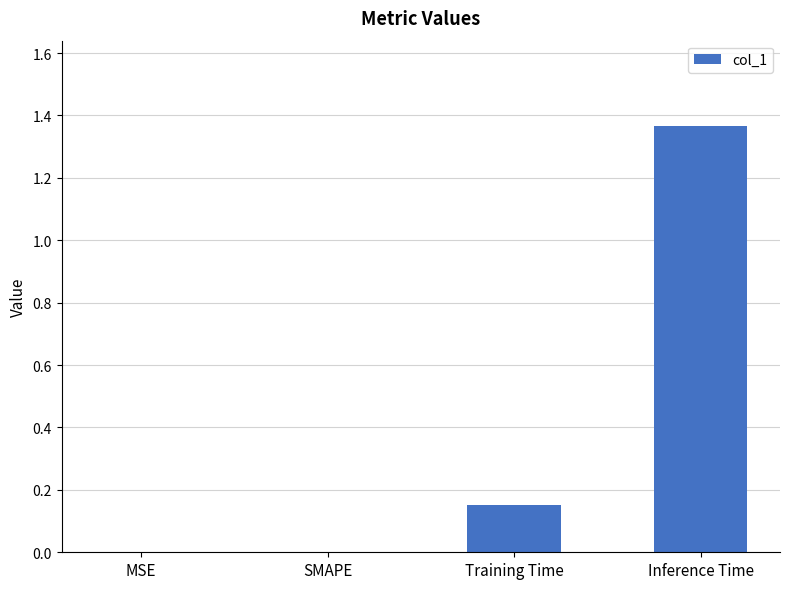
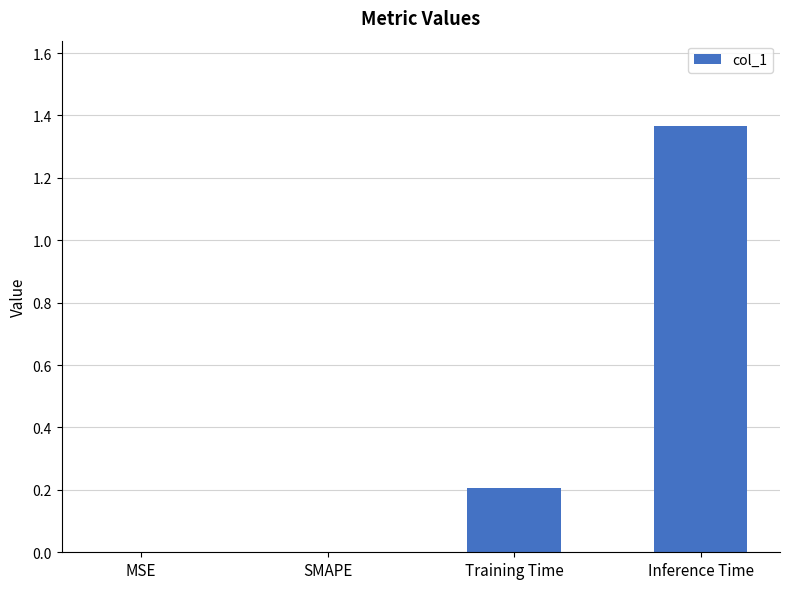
  {
    "MSE": 0.00,
    "SMAPE": 0.00,
-   "Training Time": 0.15,
+   "Training Time": 0.21,
    "Inference Time": 1.37
  }
